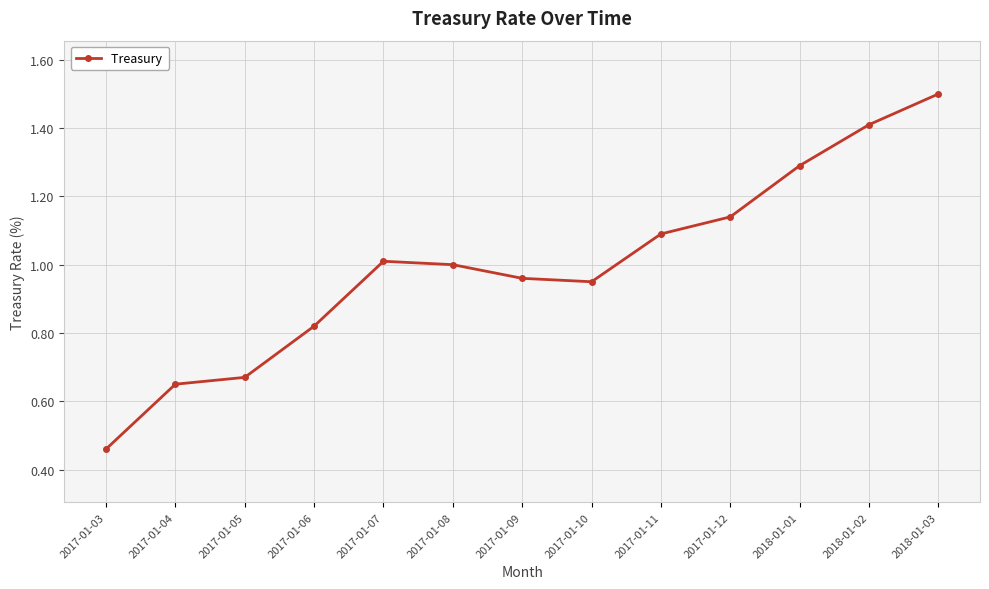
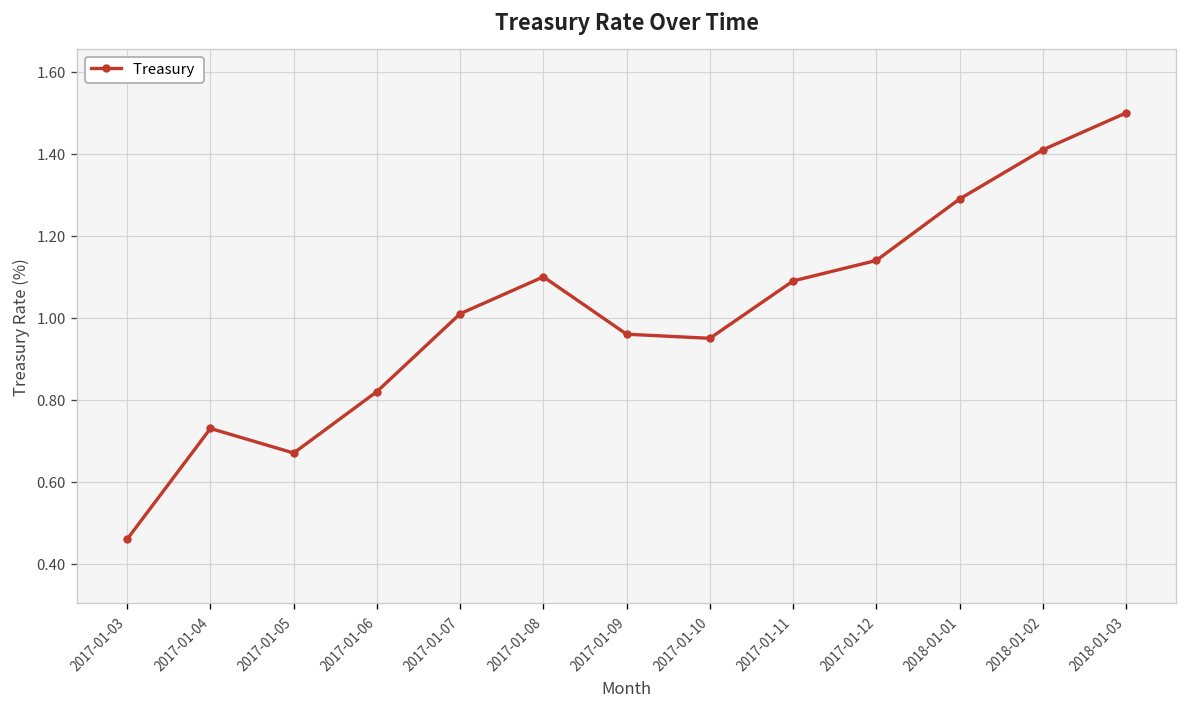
  {
    "2017-01-03": 0.46,
-   "2017-01-04": 0.65,
+   "2017-01-04": 0.73,
    "2017-01-05": 0.67,
    "2017-01-06": 0.82,
    "2017-01-07": 1.01,
-   "2017-01-08": 1.0,
+   "2017-01-08": 1.1,
    "2017-01-09": 0.96,
    "2017-01-10": 0.95,
    "2017-01-11": 1.09,
    "2017-01-12": 1.14,
    "2018-01-01": 1.29,
    "2018-01-02": 1.41,
    "2018-01-03": 1.50
  }
